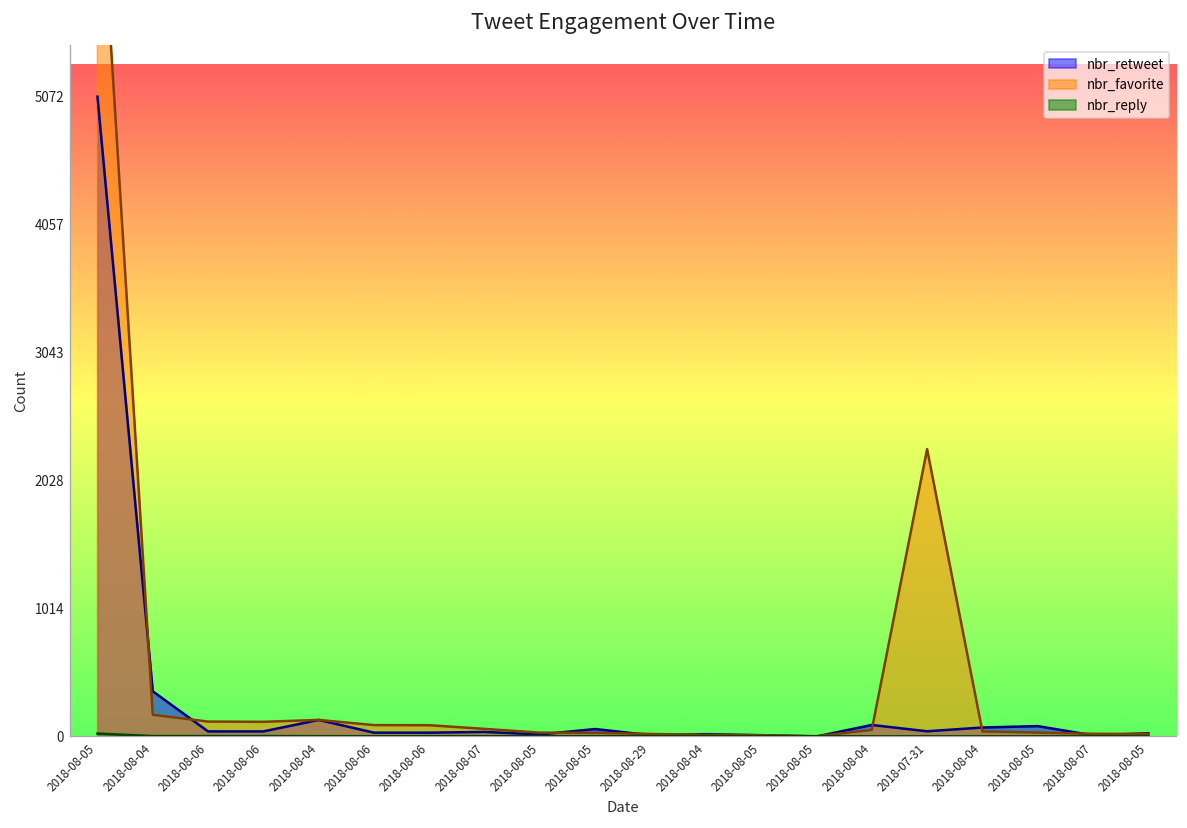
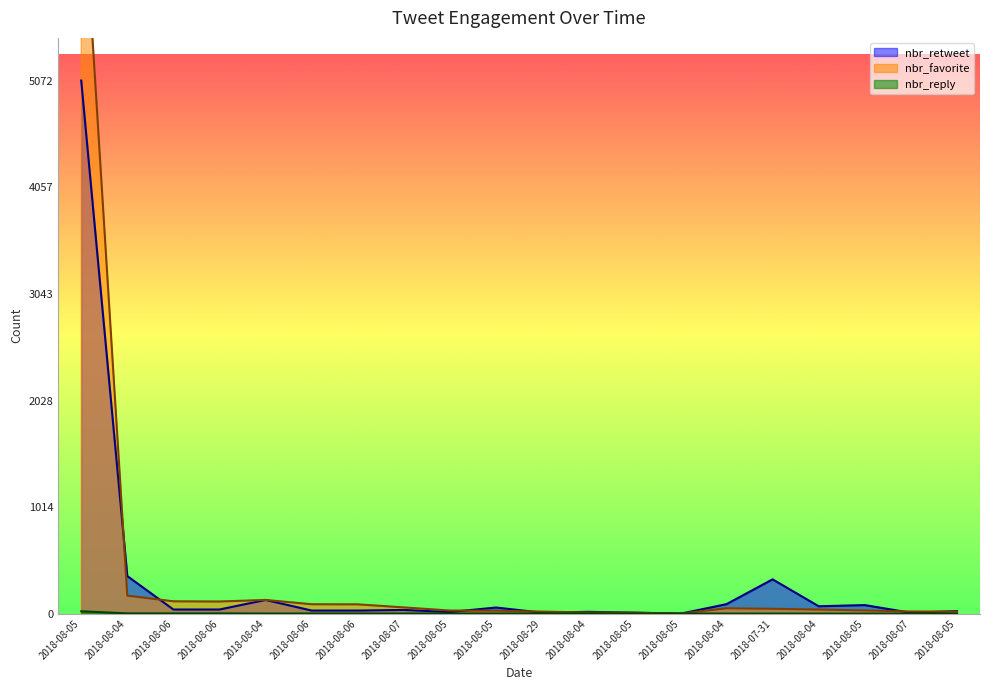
  {
    "nbr_retweet": {
-     "2018-07-31": 40
+     "2018-07-31": 330
    },
    "nbr_favorite": {
-     "2018-07-31": 2280
+     "2018-07-31": 50
    },
    "nbr_reply": {
      "2018-07-31": 0
    }
  }
